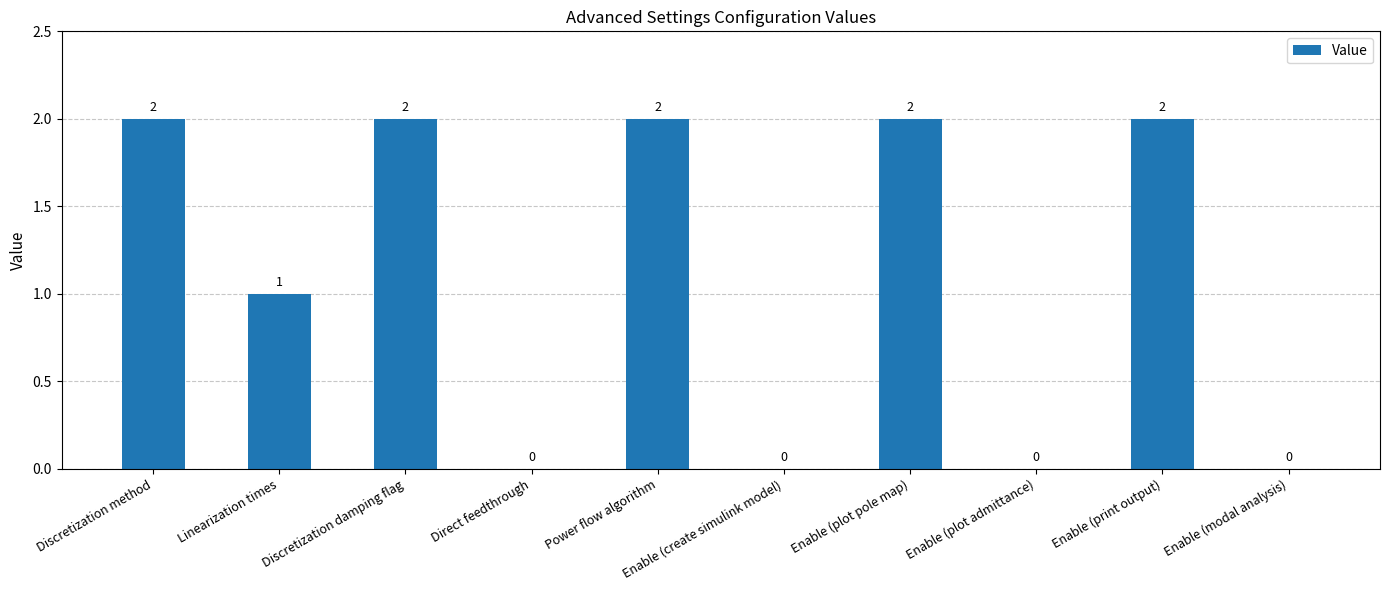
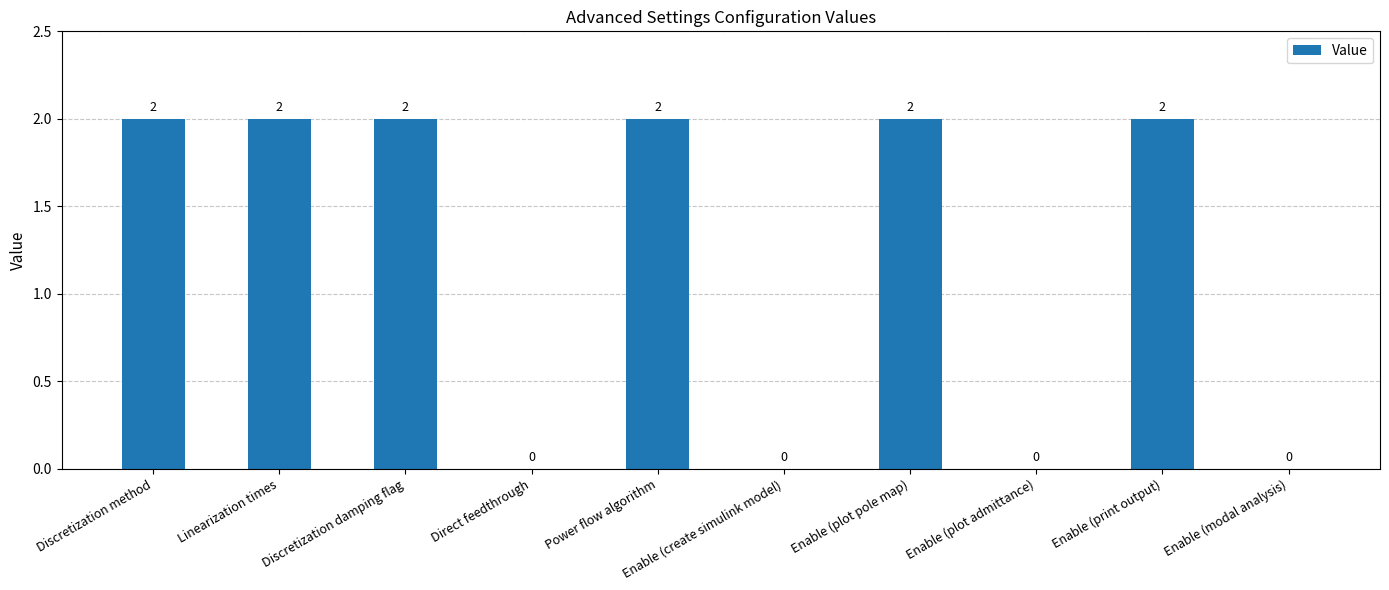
  {
    "Discretization method": 2,
-   "Linearization times": 1,
+   "Linearization times": 2,
    "Discretization damping flag": 2,
    "Direct feedthrough": 0,
    "Power flow algorithm": 2,
    "Enable (create simulink model)": 0,
    "Enable (plot pole map)": 2,
    "Enable (plot admittance)": 0,
    "Enable (print output)": 2,
    "Enable (modal analysis)": 0
  }
